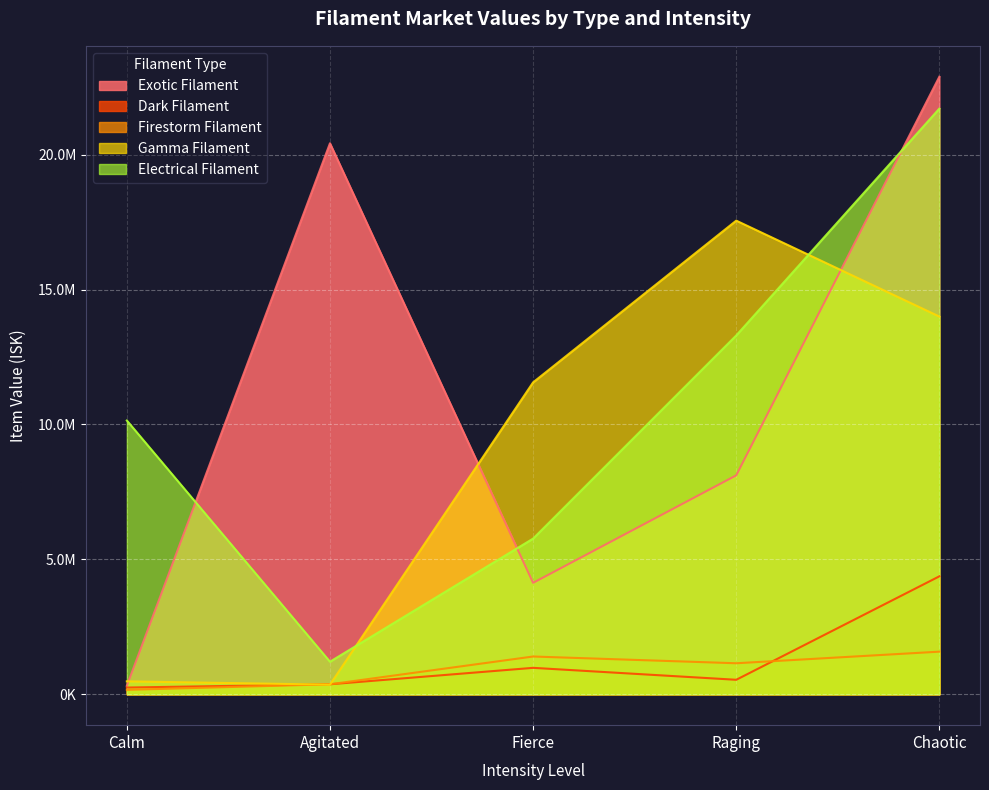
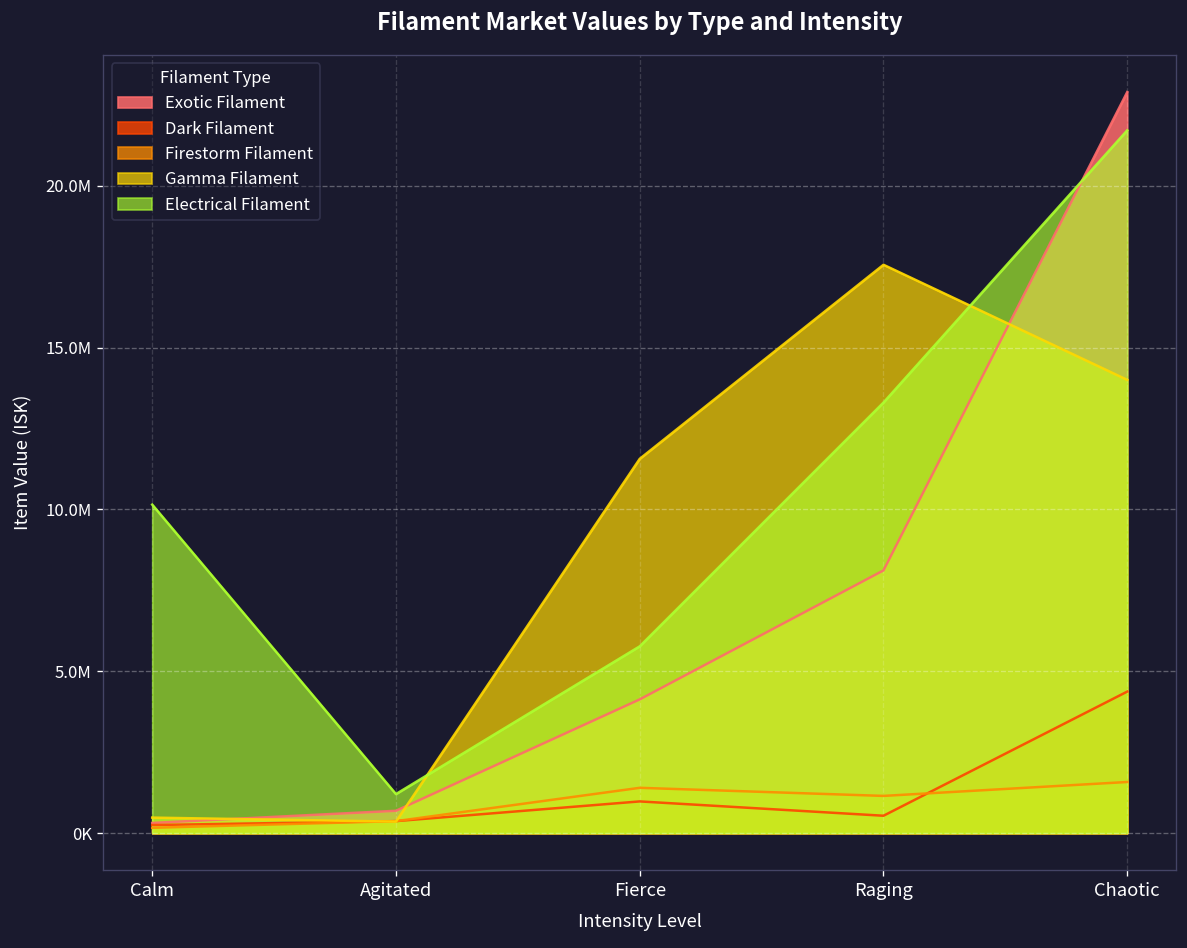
  {
    "Exotic Filament": {
-     "Agitated": 20400000,
+     "Agitated": 700000,
      "Fierce": 4100000,
      "Raging": 8100000,
      "Chaotic": 22900000
    },
    "Dark Filament": {
      "Fierce": 1000000,
      "Raging": 500000,
      "Chaotic": 4400000
    },
    "Firestorm Filament": {
      "Fierce": 1400000,
      "Raging": 1200000,
      "Chaotic": 1600000
    },
    "Gamma Filament": {
      "Calm": 500000,
      "Fierce": 11600000,
      "Raging": 17600000,
      "Chaotic": 14000000
    },
    "Electrical Filament": {
      "Calm": 10100000,
      "Agitated": 1200000,
      "Fierce": 5800000,
      "Raging": 13300000,
      "Chaotic": 21700000
    }
  }
